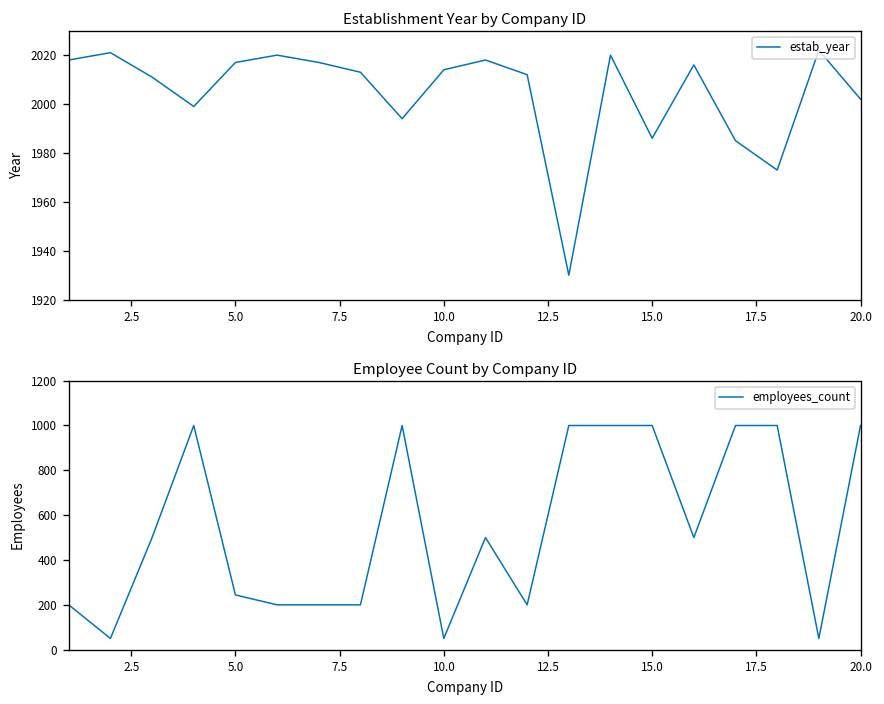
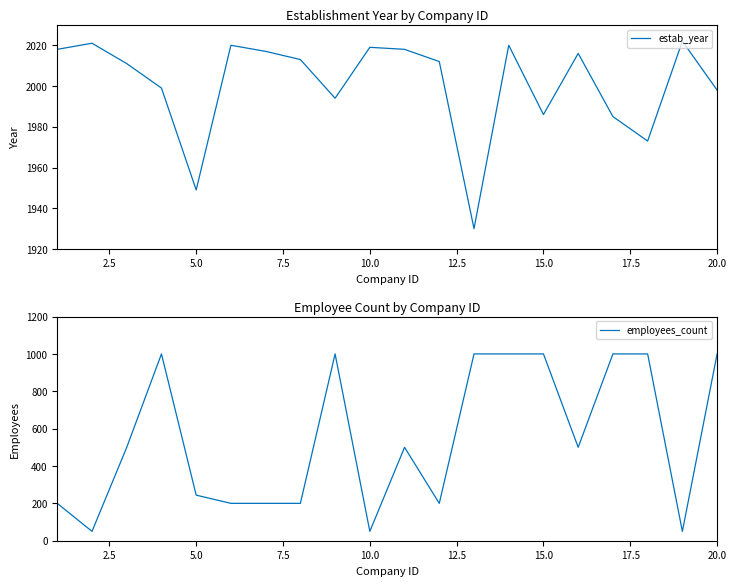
  {
    "Establishment Year by Company ID": {
-     "5.0": 2017,
-     "10.0": 2014,
+     "5.0": 1949,
+     "10.0": 2019,
      "15.0": 1986,
-     "20.0": 2002
+     "20.0": 1998
    },
    "Employee Count by Company ID": {
      "5.0": 240,
      "10.0": 50,
      "15.0": 1000,
      "20.0": 1000
    }
  }
